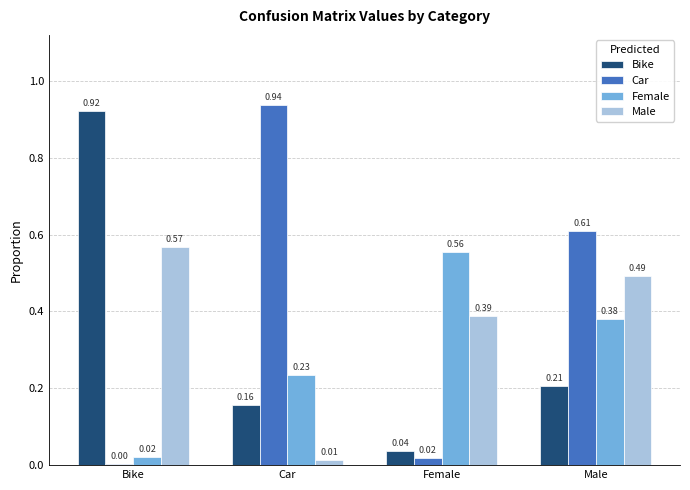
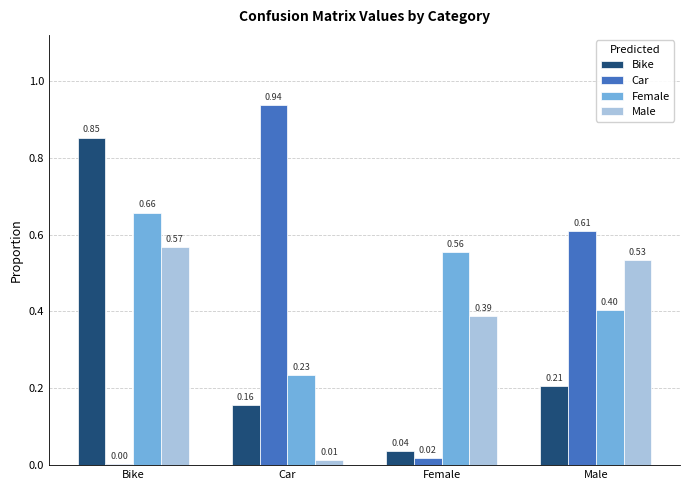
  {
    "Bike": {
-     "Bike": 0.92,
+     "Bike": 0.85,
      "Car": 0.16,
      "Female": 0.04,
      "Male": 0.21
    },
    "Car": {
      "Bike": 0.00,
      "Car": 0.94,
      "Female": 0.02,
      "Male": 0.61
    },
    "Female": {
-     "Bike": 0.02,
+     "Bike": 0.66,
      "Car": 0.23,
      "Female": 0.56,
-     "Male": 0.38
+     "Male": 0.40
    },
    "Male": {
      "Bike": 0.57,
      "Car": 0.01,
      "Female": 0.39,
-     "Male": 0.49
+     "Male": 0.53
    }
  }
